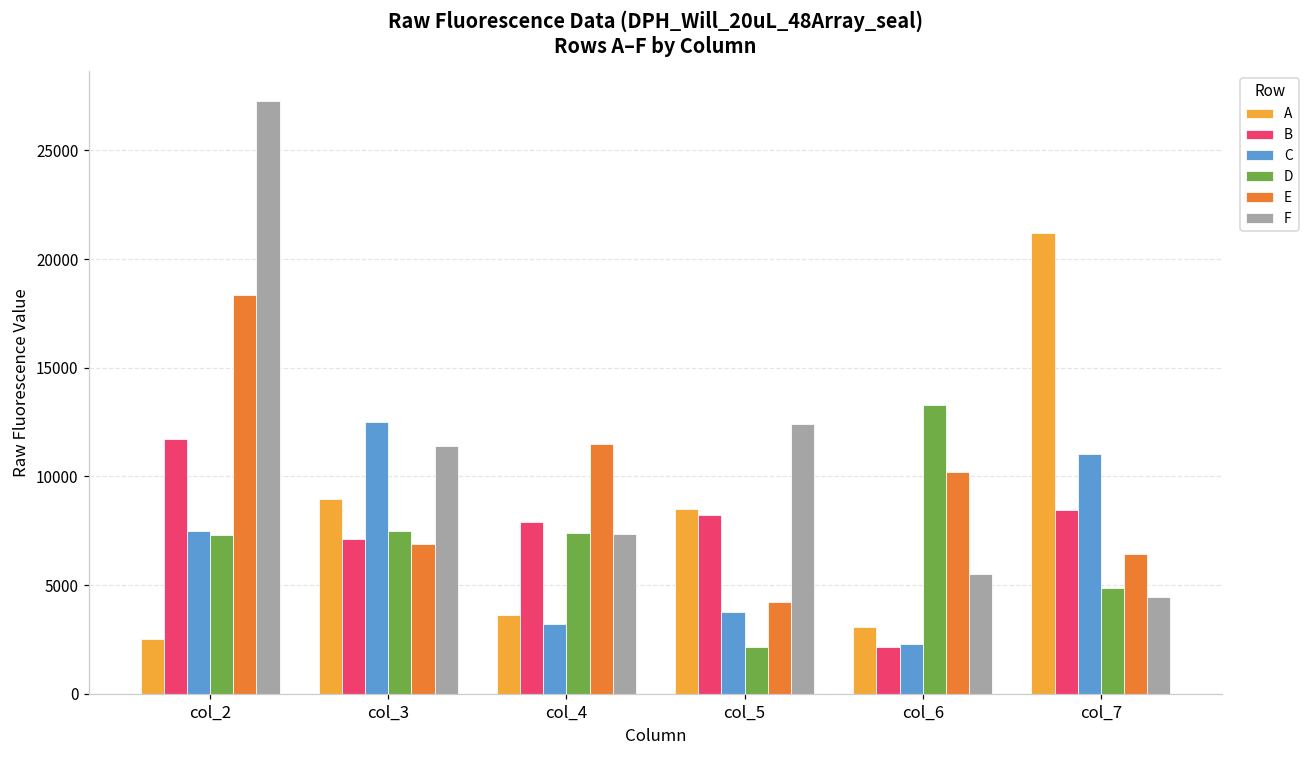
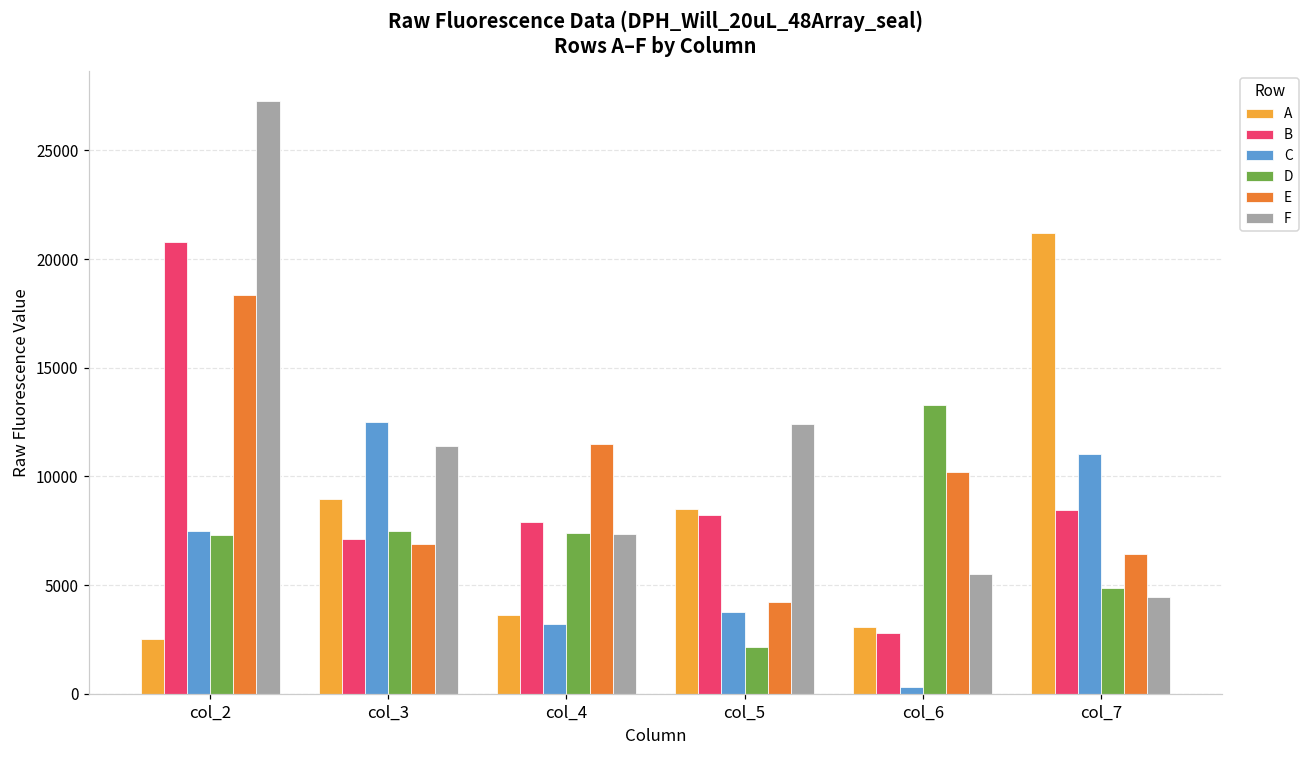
  {
    "B": {
-     "col_2": 11700,
+     "col_2": 20800,
      "col_3": 7100,
      "col_4": 7900,
      "col_5": 8200,
-     "col_6": 2200,
+     "col_6": 2800,
      "col_7": 8500
    },
    "C": {
      "col_2": 7500,
      "col_3": 12500,
      "col_4": 3200,
      "col_5": 3800,
-     "col_6": 2300,
+     "col_6": 300,
      "col_7": 11000
    },
    "D": {
      "col_2": 7300,
      "col_3": 7500,
      "col_4": 7400,
      "col_5": 2200,
      "col_6": 13300,
      "col_7": 4900
    },
    "F": {
      "col_2": 27300,
      "col_3": 11400,
      "col_4": 7400,
      "col_5": 12400,
      "col_6": 5500,
      "col_7": 4500
    }
  }
